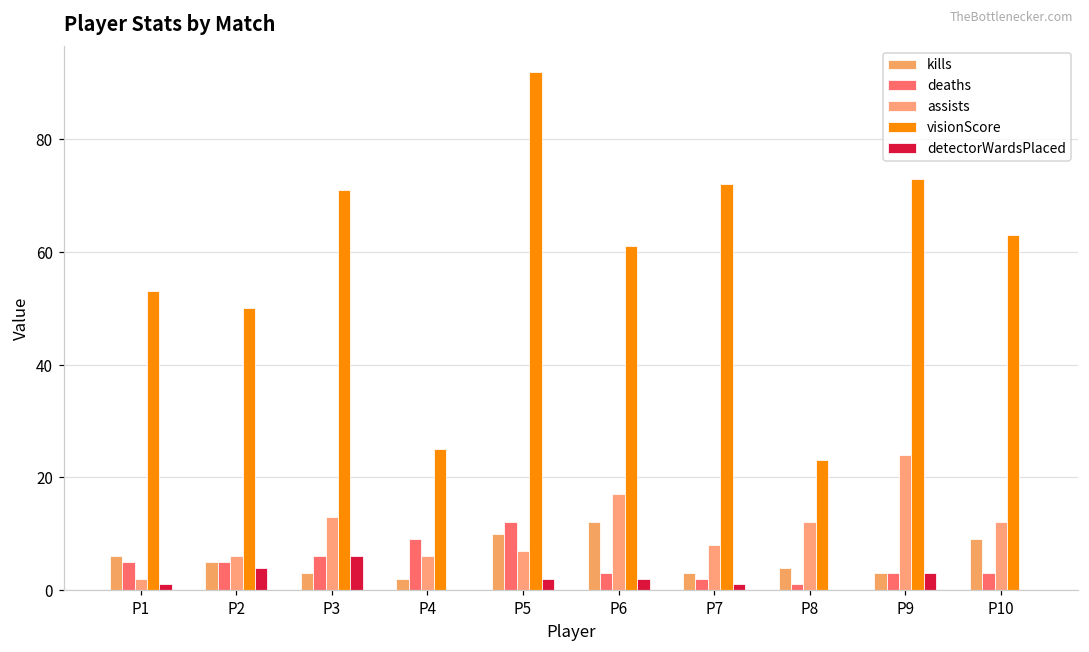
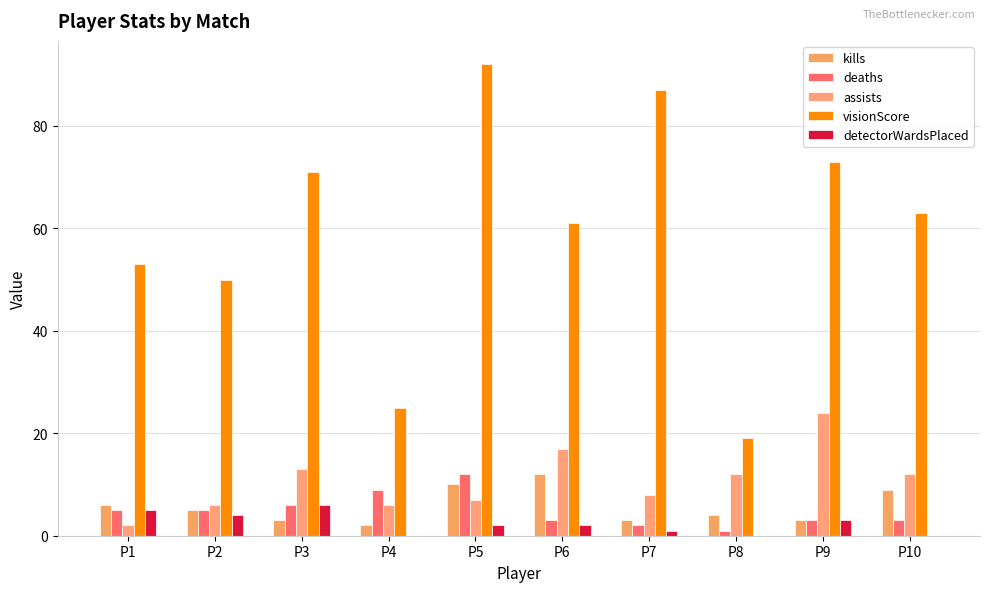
  {
    "visionScore": {
      "P1": 53,
      "P2": 50,
      "P3": 71,
      "P4": 25,
      "P5": 92,
      "P6": 61,
-     "P7": 72,
-     "P8": 23,
+     "P7": 87,
+     "P8": 19,
      "P9": 73,
      "P10": 63
    },
    "detectorWardsPlaced": {
-     "P1": 1,
+     "P1": 5,
      "P2": 4,
      "P3": 6,
      "P4": 0,
      "P5": 2,
      "P6": 2,
      "P7": 1,
      "P8": 0,
      "P9": 3,
      "P10": 0
    }
  }
